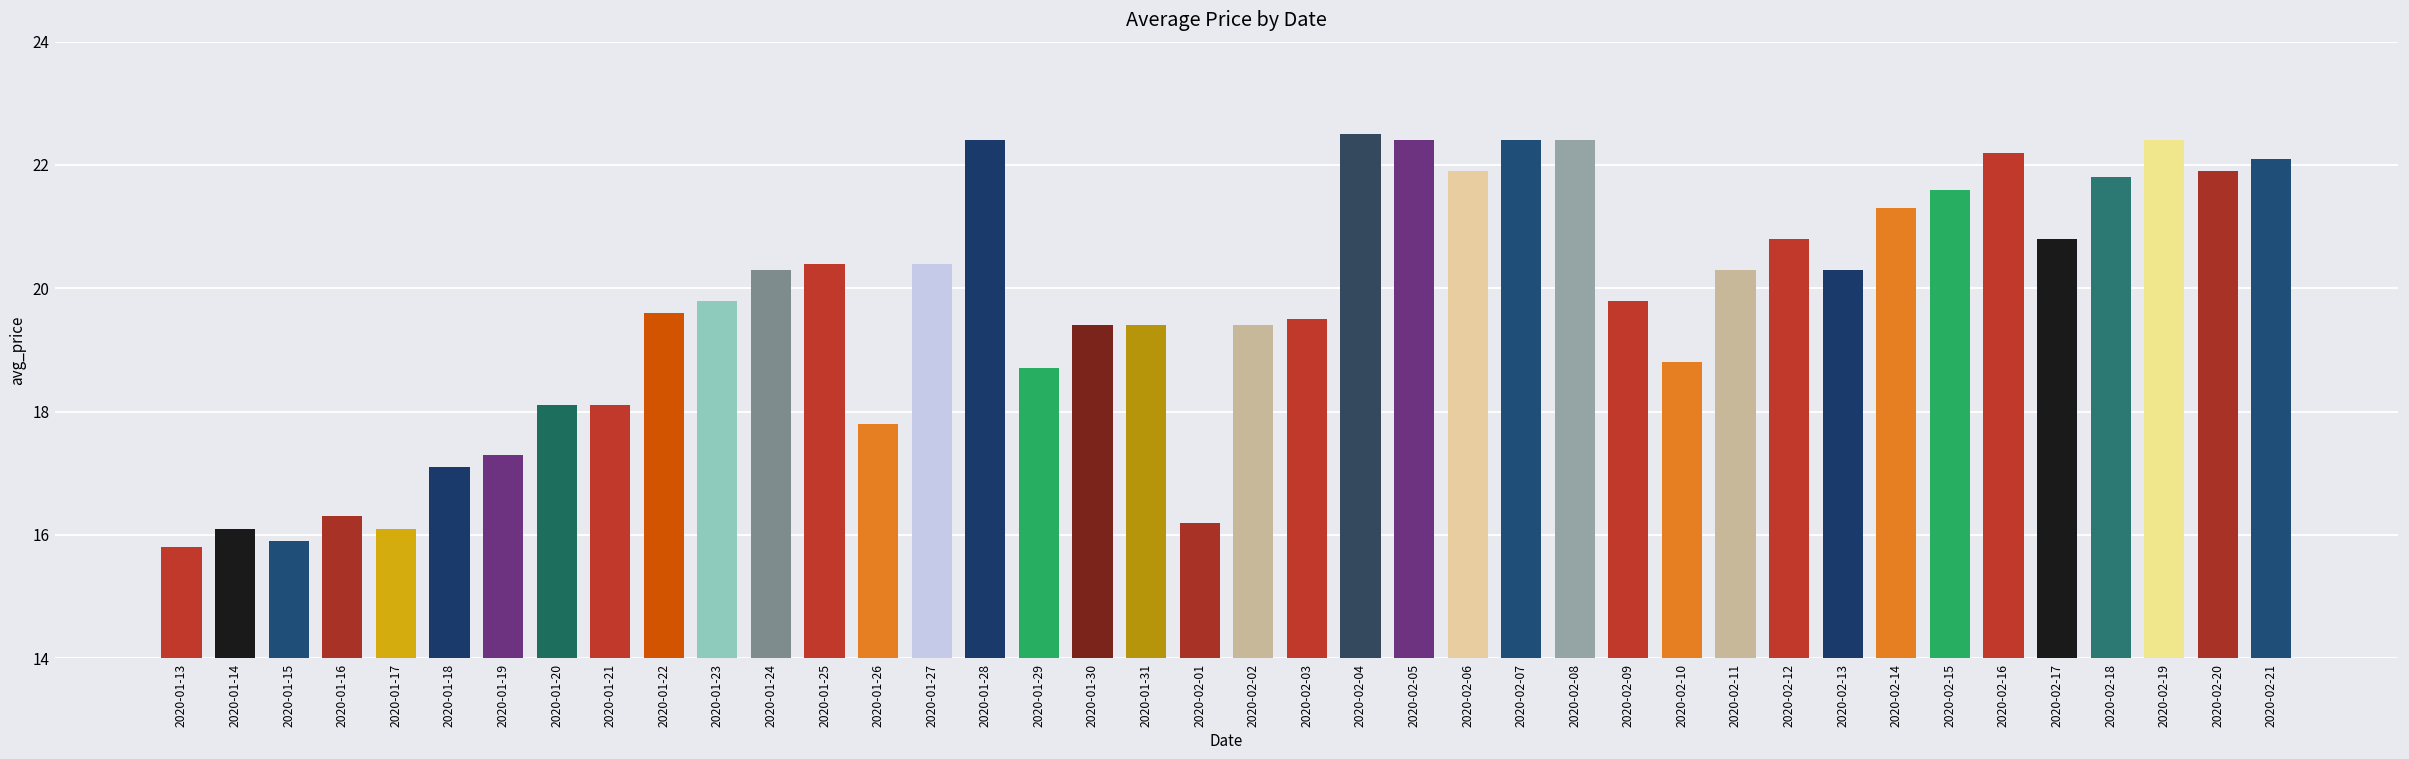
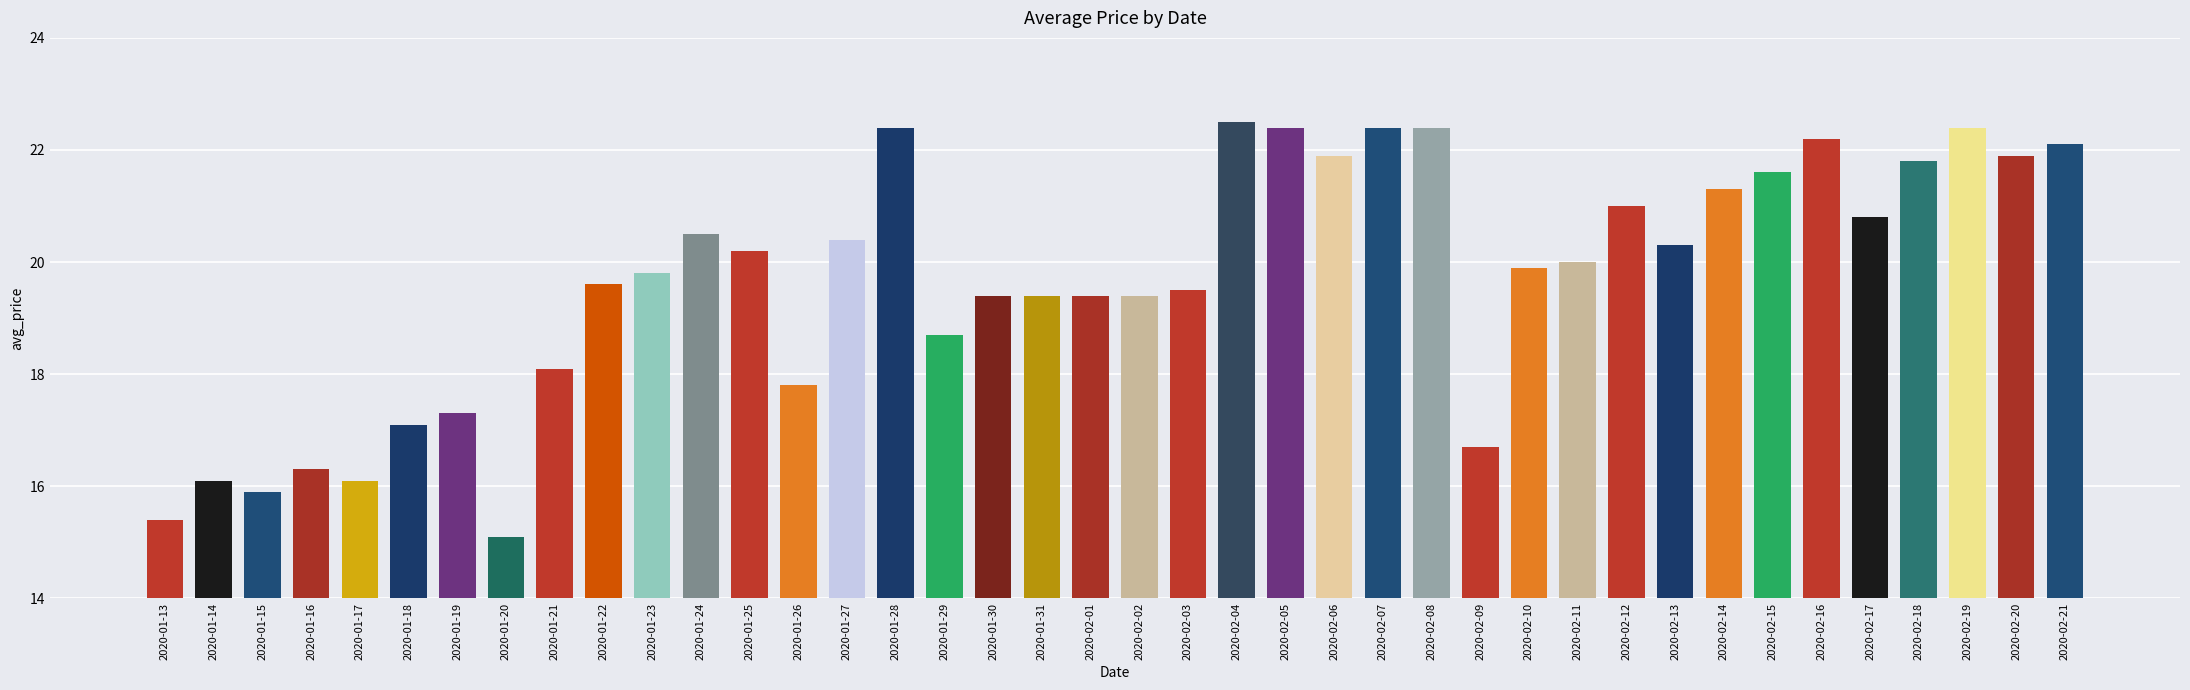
  {
-   "2020-01-13": 15.8,
+   "2020-01-13": 15.4,
    "2020-01-14": 16.1,
    "2020-01-15": 15.9,
    "2020-01-16": 16.3,
    "2020-01-17": 16.1,
    "2020-01-18": 17.1,
    "2020-01-19": 17.3,
-   "2020-01-20": 18.1,
+   "2020-01-20": 15.1,
    "2020-01-21": 18.1,
    "2020-01-22": 19.6,
    "2020-01-23": 19.8,
-   "2020-01-24": 20.3,
-   "2020-01-25": 20.4,
+   "2020-01-24": 20.5,
+   "2020-01-25": 20.2,
    "2020-01-26": 17.8,
    "2020-01-27": 20.4,
    "2020-01-28": 22.4,
    "2020-01-29": 18.7,
    "2020-01-30": 19.4,
    "2020-01-31": 19.4,
-   "2020-02-01": 16.2,
+   "2020-02-01": 19.4,
    "2020-02-02": 19.4,
    "2020-02-03": 19.5,
    "2020-02-04": 22.5,
    "2020-02-05": 22.4,
    "2020-02-06": 21.9,
    "2020-02-07": 22.4,
    "2020-02-08": 22.4,
-   "2020-02-09": 19.8,
-   "2020-02-10": 18.8,
-   "2020-02-11": 20.3,
-   "2020-02-12": 20.8,
+   "2020-02-09": 16.7,
+   "2020-02-10": 19.9,
+   "2020-02-11": 20.0,
+   "2020-02-12": 21.0,
    "2020-02-13": 20.3,
    "2020-02-14": 21.3,
    "2020-02-15": 21.6,
    "2020-02-16": 22.2,
    "2020-02-17": 20.8,
    "2020-02-18": 21.8,
    "2020-02-19": 22.4,
    "2020-02-20": 21.9,
    "2020-02-21": 22.1
  }
